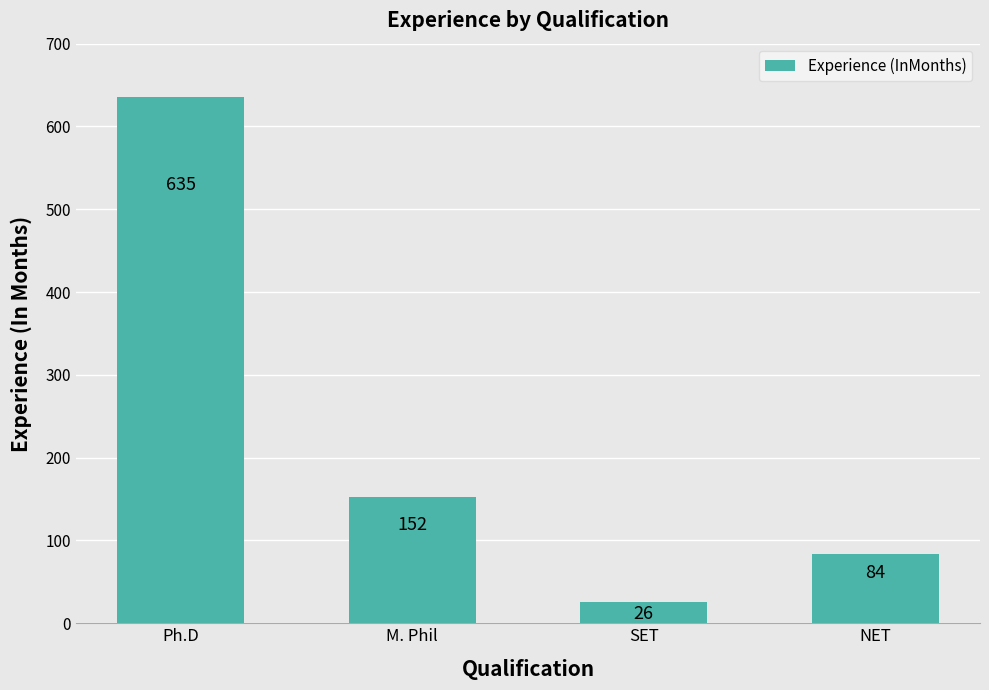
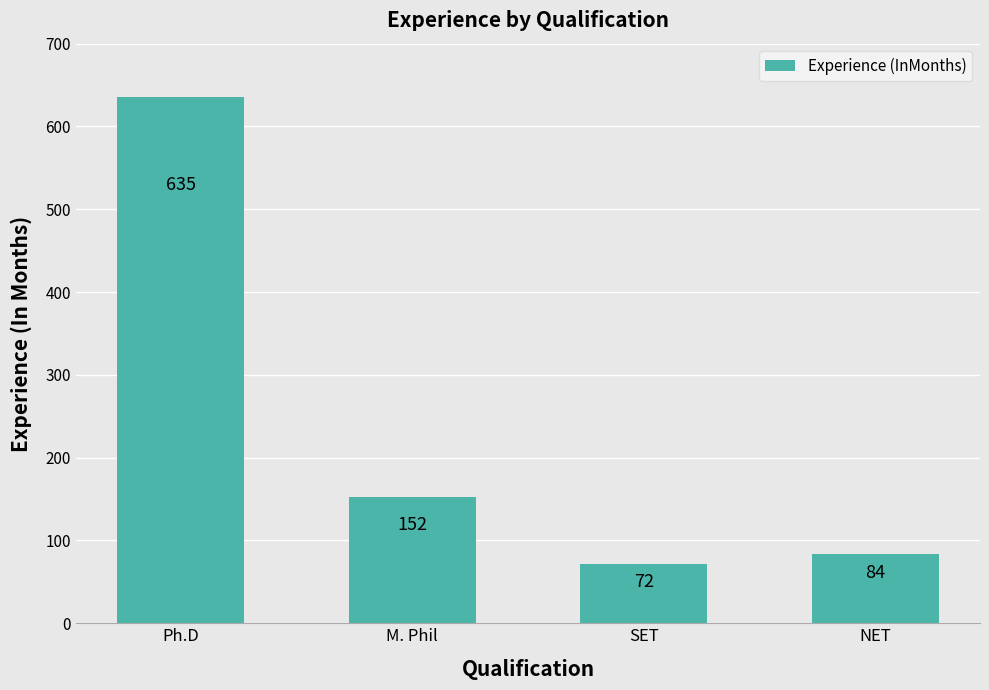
  {
    "Ph.D": 635,
    "M. Phil": 152,
-   "SET": 26,
+   "SET": 72,
    "NET": 84
  }
